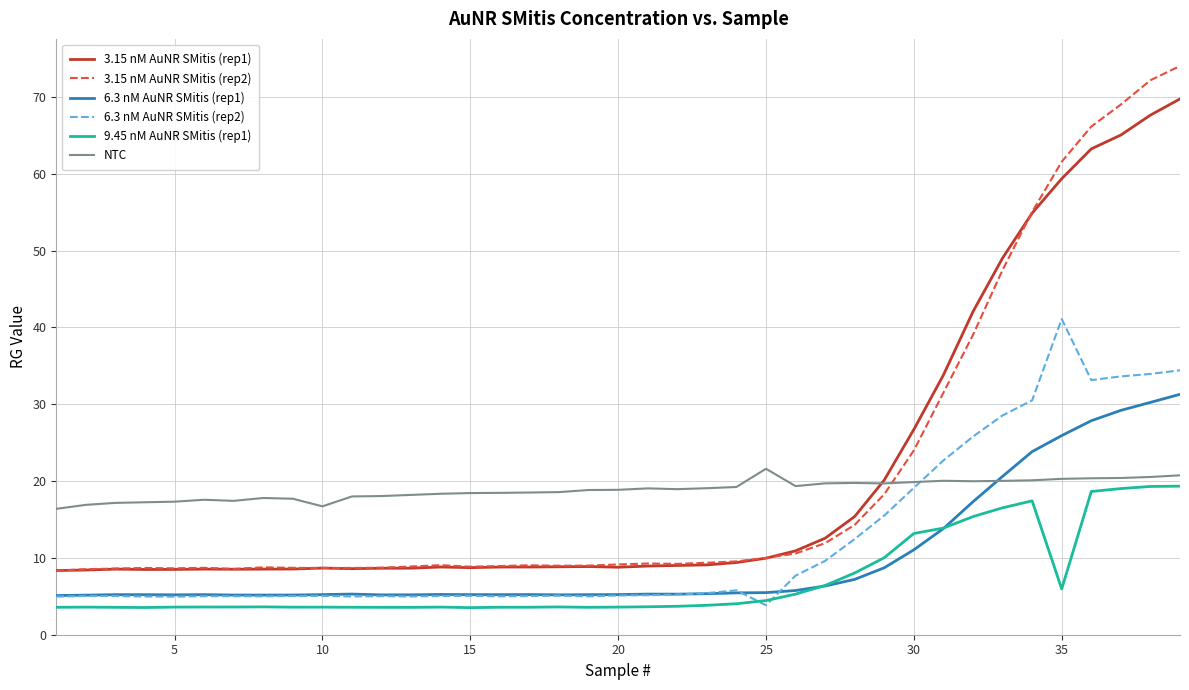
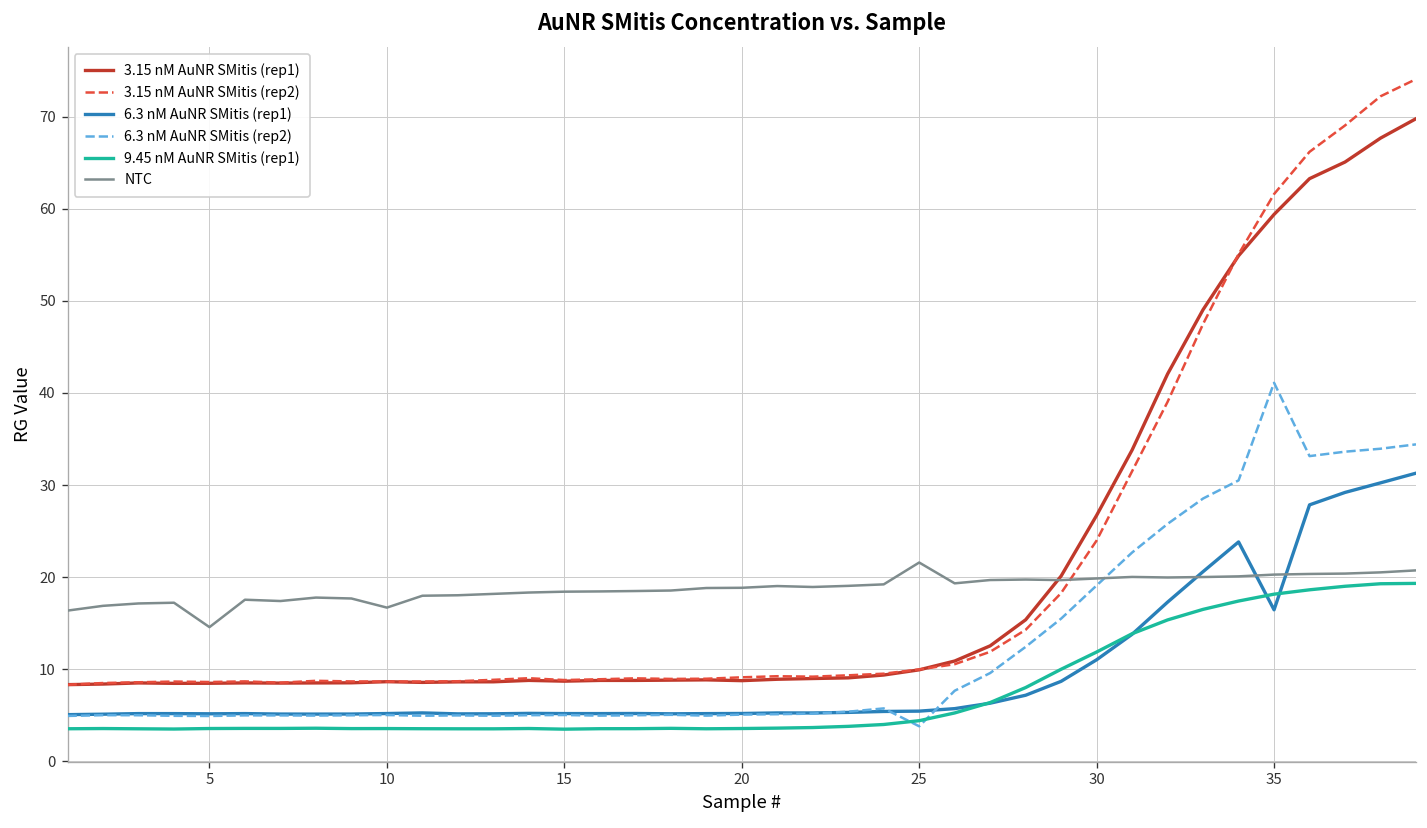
  {
    "6.3 nM AuNR SMitis (rep1)": {
      "25": 5,
      "30": 11,
-     "35": 26
+     "35": 16
    },
    "6.3 nM AuNR SMitis (rep2)": {
      "25": 4,
      "30": 19,
      "35": 41
    },
    "9.45 nM AuNR SMitis (rep1)": {
      "5": 4,
      "10": 4,
      "15": 4,
      "20": 4,
      "25": 4,
-     "30": 13,
-     "35": 6
+     "30": 12,
+     "35": 18
    },
    "NTC": {
-     "5": 17,
+     "5": 15,
      "10": 17,
      "15": 18,
      "20": 19,
      "25": 22,
      "30": 20,
      "35": 20
    }
  }
